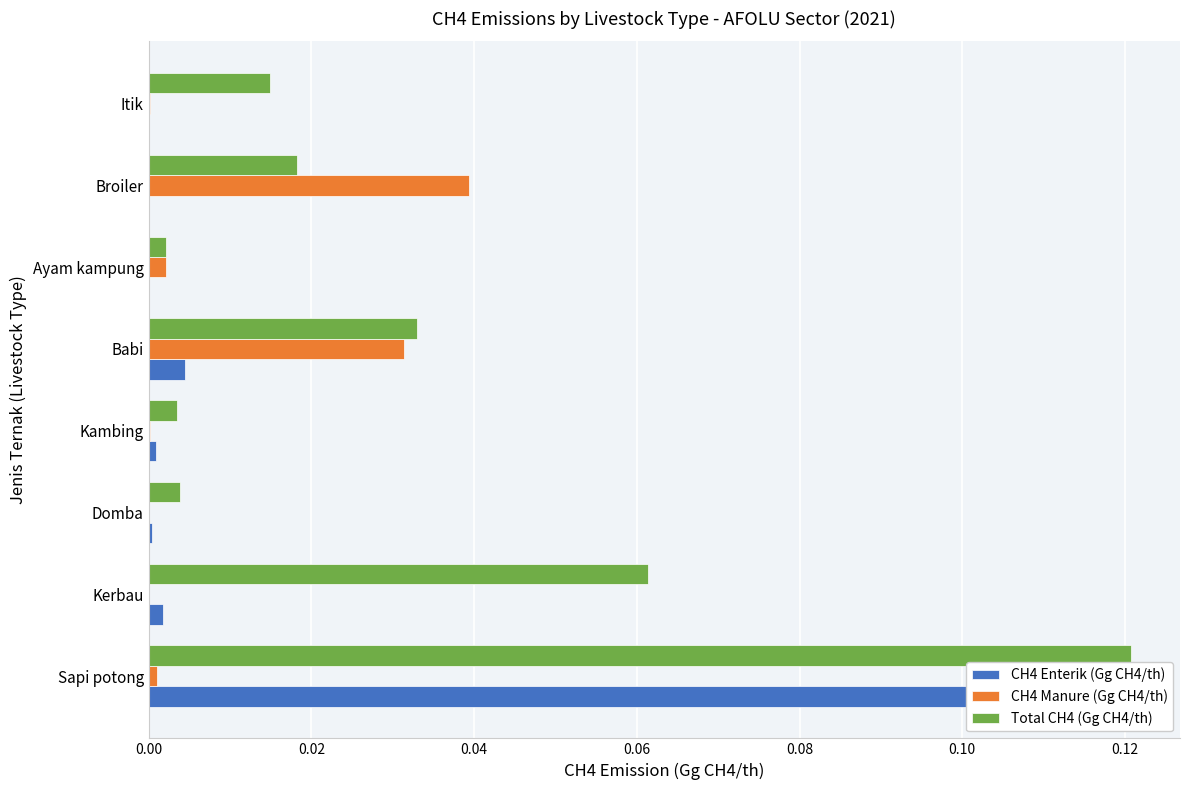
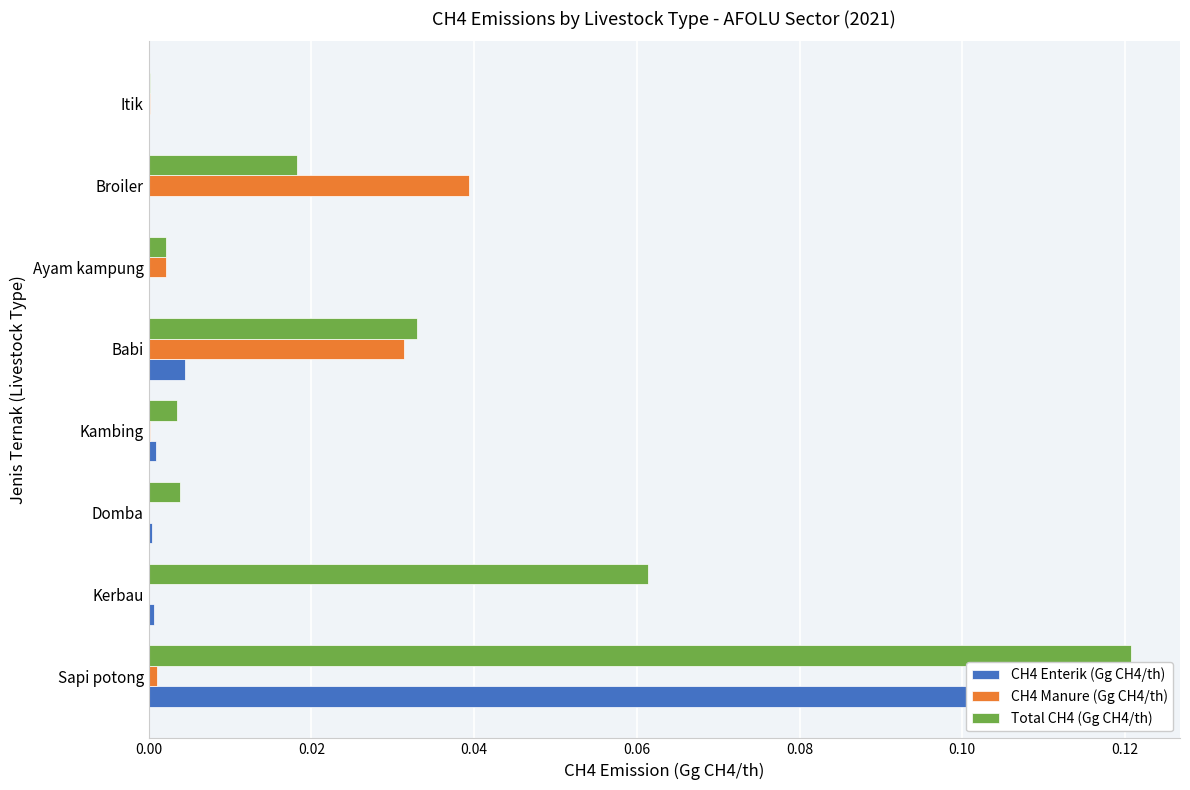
  {
    "CH4 Enterik (Gg CH4/th)": {
      "Itik": 0.000,
      "Broiler": 0.000,
      "Ayam kampung": 0.000,
      "Babi": 0.004,
      "Kambing": 0.001,
      "Domba": 0.000,
-     "Kerbau": 0.002
+     "Kerbau": 0.001
    },
    "CH4 Manure (Gg CH4/th)": {
      "Broiler": 0.039,
      "Ayam kampung": 0.002,
      "Babi": 0.031,
      "Sapi potong": 0.001
    },
    "Total CH4 (Gg CH4/th)": {
-     "Itik": 0.015,
+     "Itik": 0.000,
      "Broiler": 0.018,
      "Ayam kampung": 0.002,
      "Babi": 0.033,
      "Kambing": 0.003,
      "Domba": 0.004,
      "Kerbau": 0.061,
      "Sapi potong": 0.121
    }
  }
